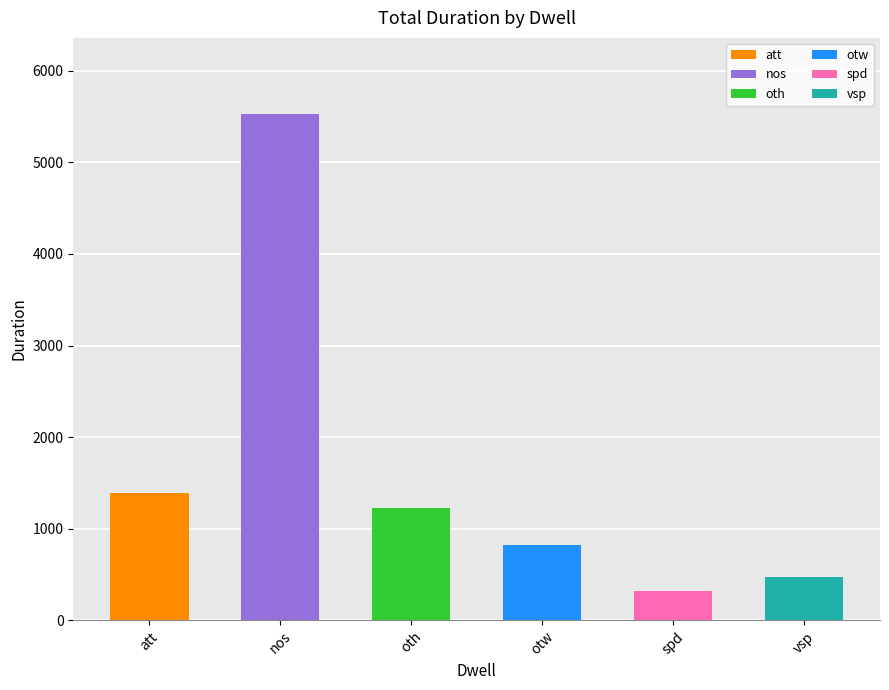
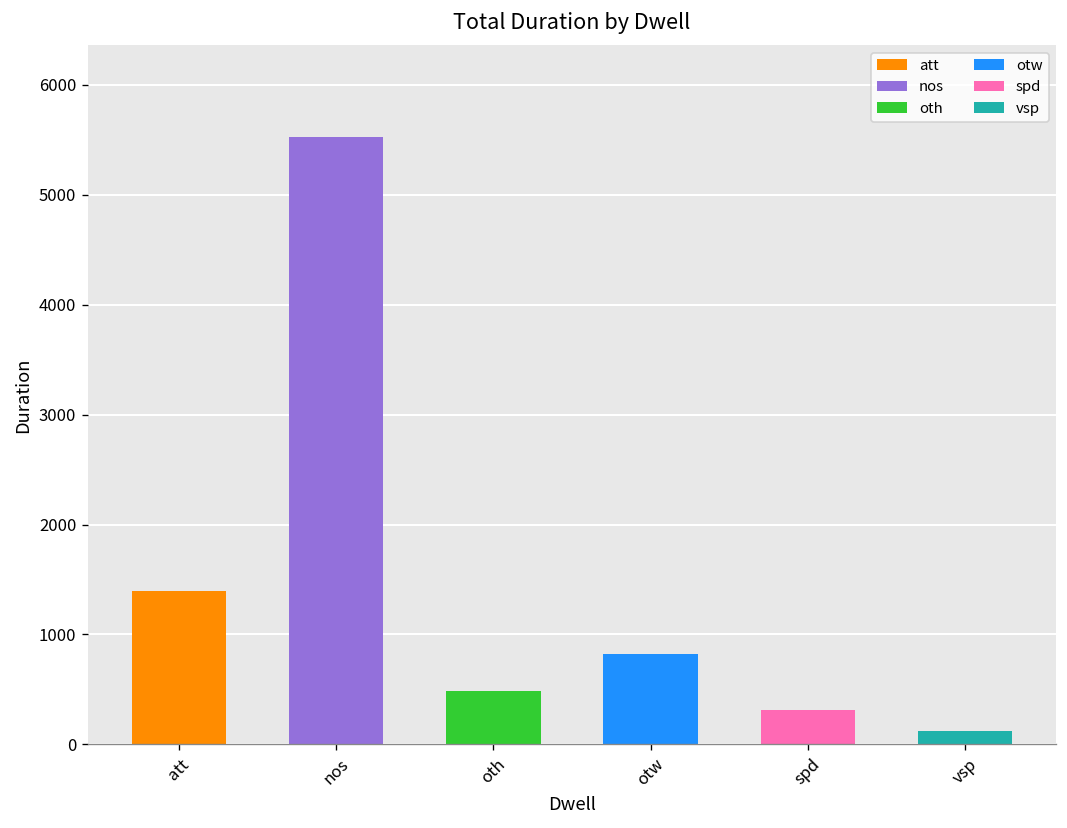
  {
    "att": 1400,
    "nos": 5500,
-   "oth": 1200,
+   "oth": 500,
    "otw": 800,
    "spd": 300,
-   "vsp": 500
+   "vsp": 100
  }
